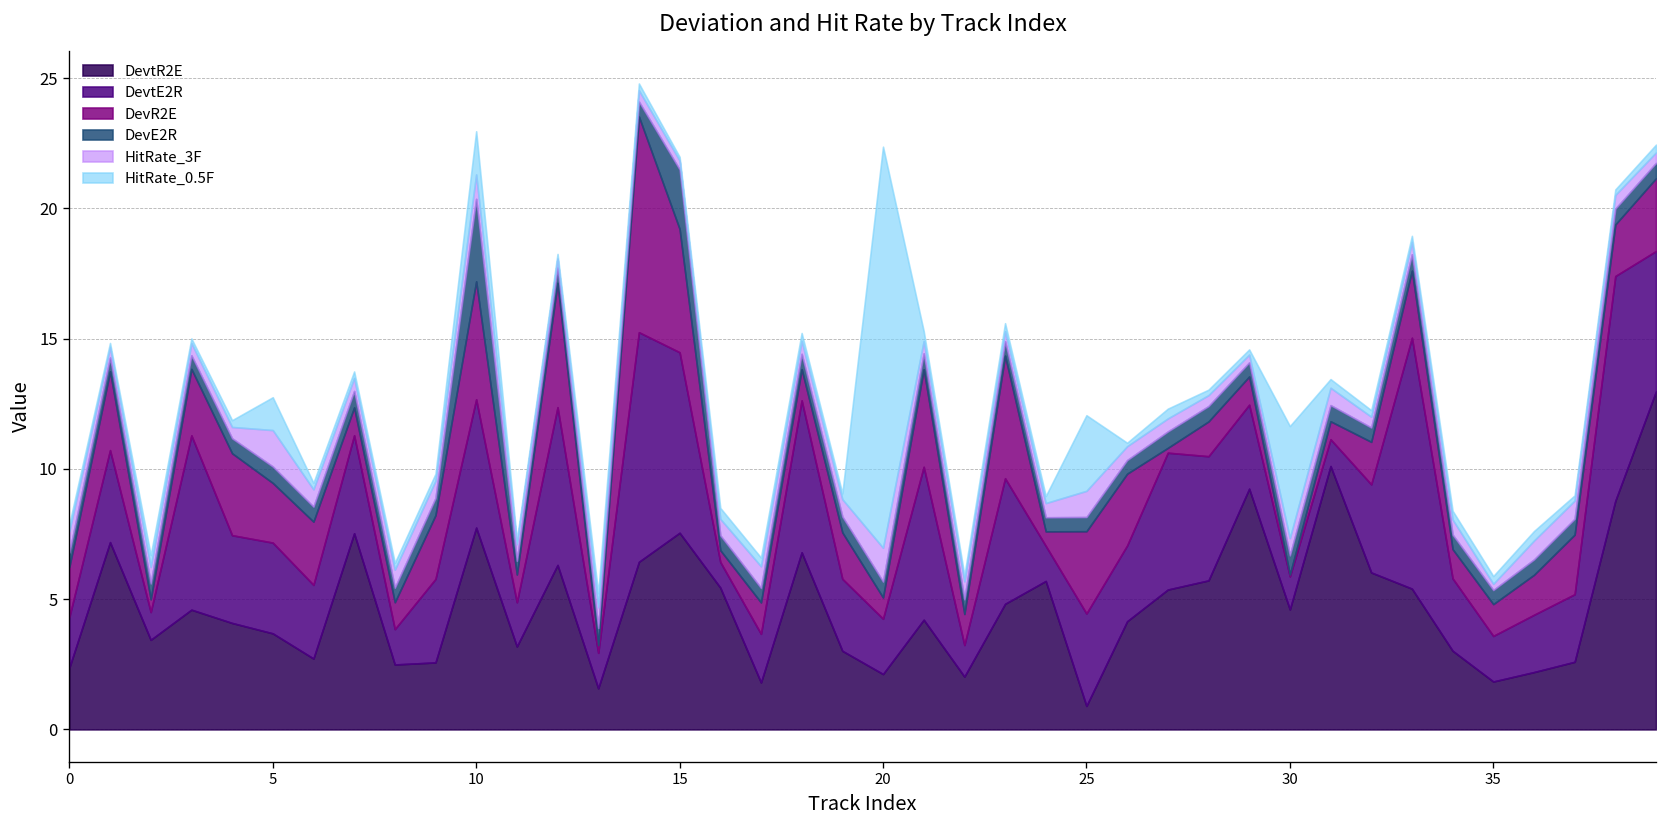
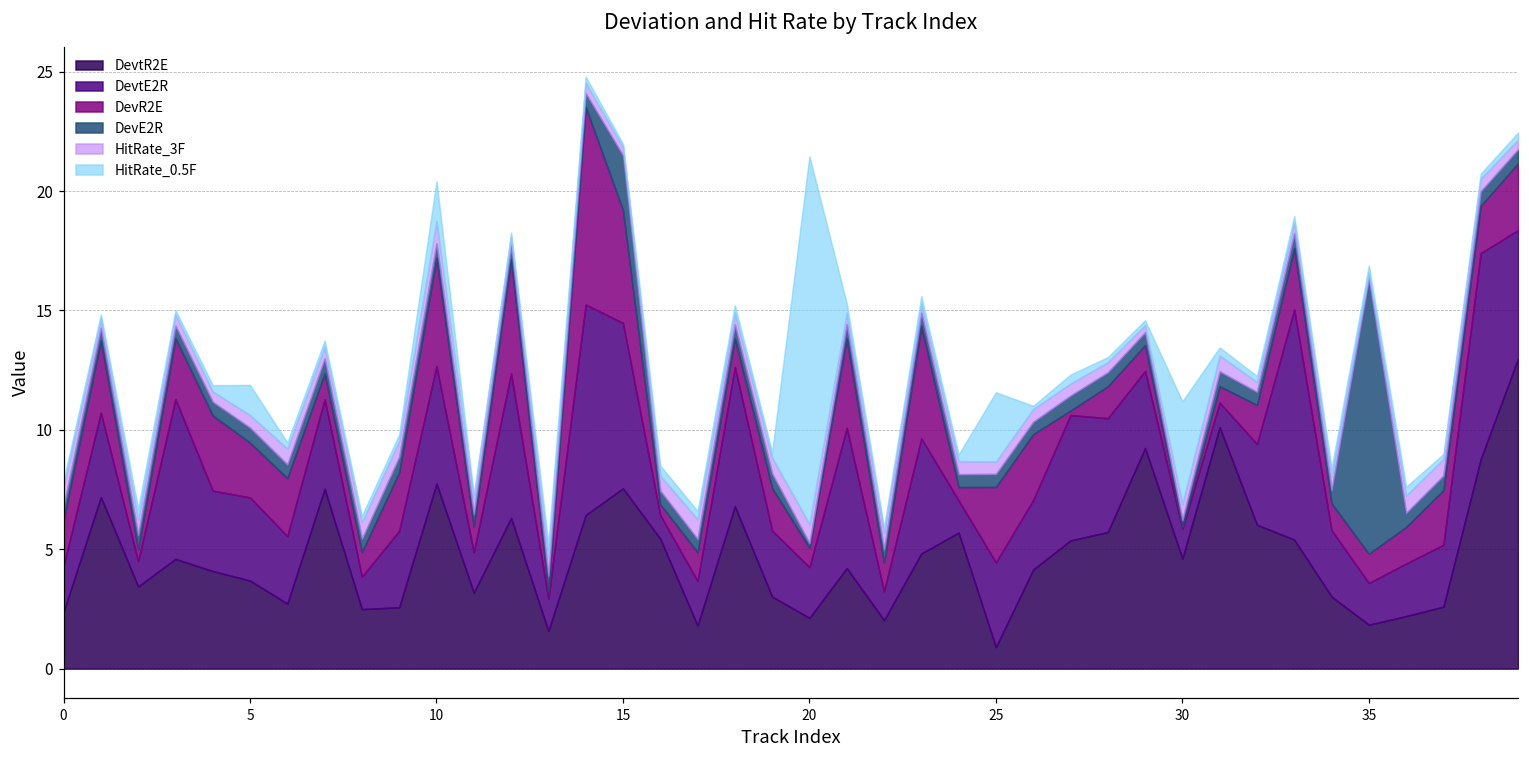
  {
    "DevE2R": {
      "0": 0.6,
      "5": 0.6,
-     "10": 3.2,
+     "10": 0.6,
      "15": 2.3,
-     "20": 0.6,
+     "20": 0.2,
      "25": 0.5,
-     "30": 0.7,
-     "35": 0.5
+     "30": 0.3,
+     "35": 11.5
    },
    "HitRate_3F": {
      "0": 0.8,
-     "5": 1.4,
+     "5": 0.5,
      "10": 0.9,
      "15": 0.3,
-     "20": 1.3,
-     "25": 1.0,
+     "20": 0.8,
+     "25": 0.5,
      "30": 0.7,
      "35": 0.2
    },
    "HitRate_0.5F": {
      "0": 0.3,
      "5": 1.3,
      "10": 1.7,
      "15": 0.1,
      "20": 15.4,
      "25": 2.9,
      "30": 4.3,
      "35": 0.3
    }
  }
